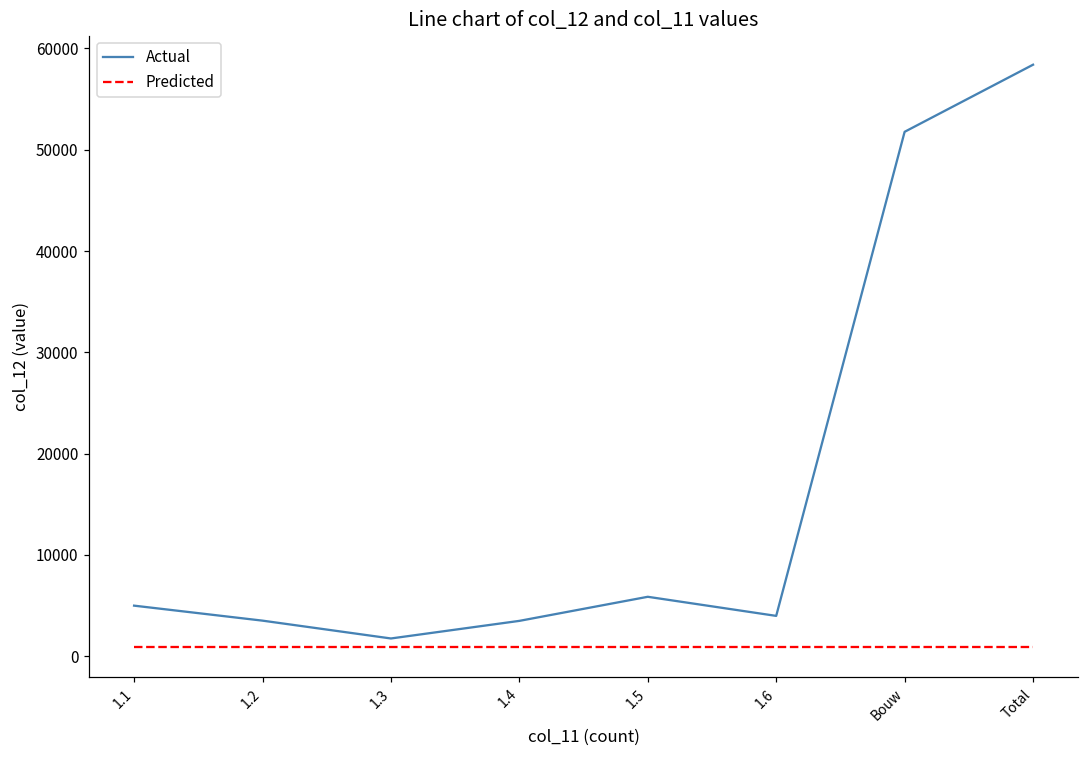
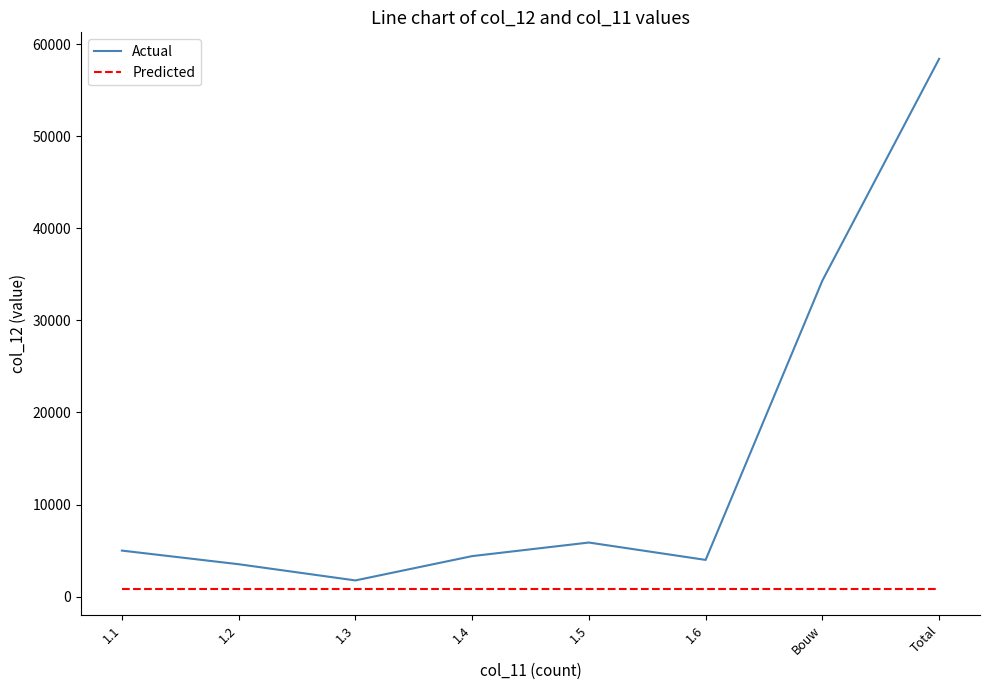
  {
    "Actual": {
      "1.1": 5000,
      "1.2": 4000,
      "1.3": 2000,
-     "1.4": 3000,
+     "1.4": 4000,
      "1.5": 6000,
      "1.6": 4000,
-     "Bouw": 52000,
+     "Bouw": 34000,
      "Total": 58000
    },
    "Predicted": {
      "1.1": 1000,
      "1.2": 1000,
      "1.3": 1000,
      "1.4": 1000,
      "1.5": 1000,
      "1.6": 1000,
      "Bouw": 1000,
      "Total": 1000
    }
  }
